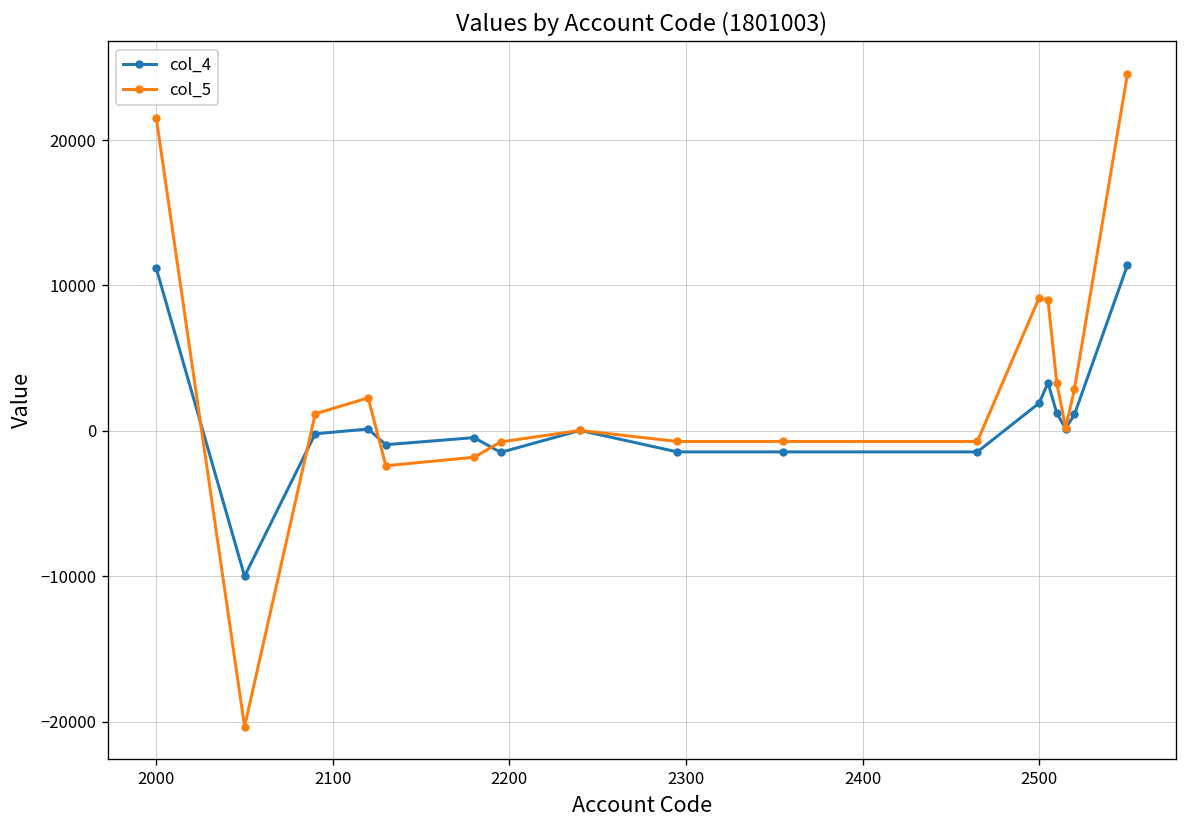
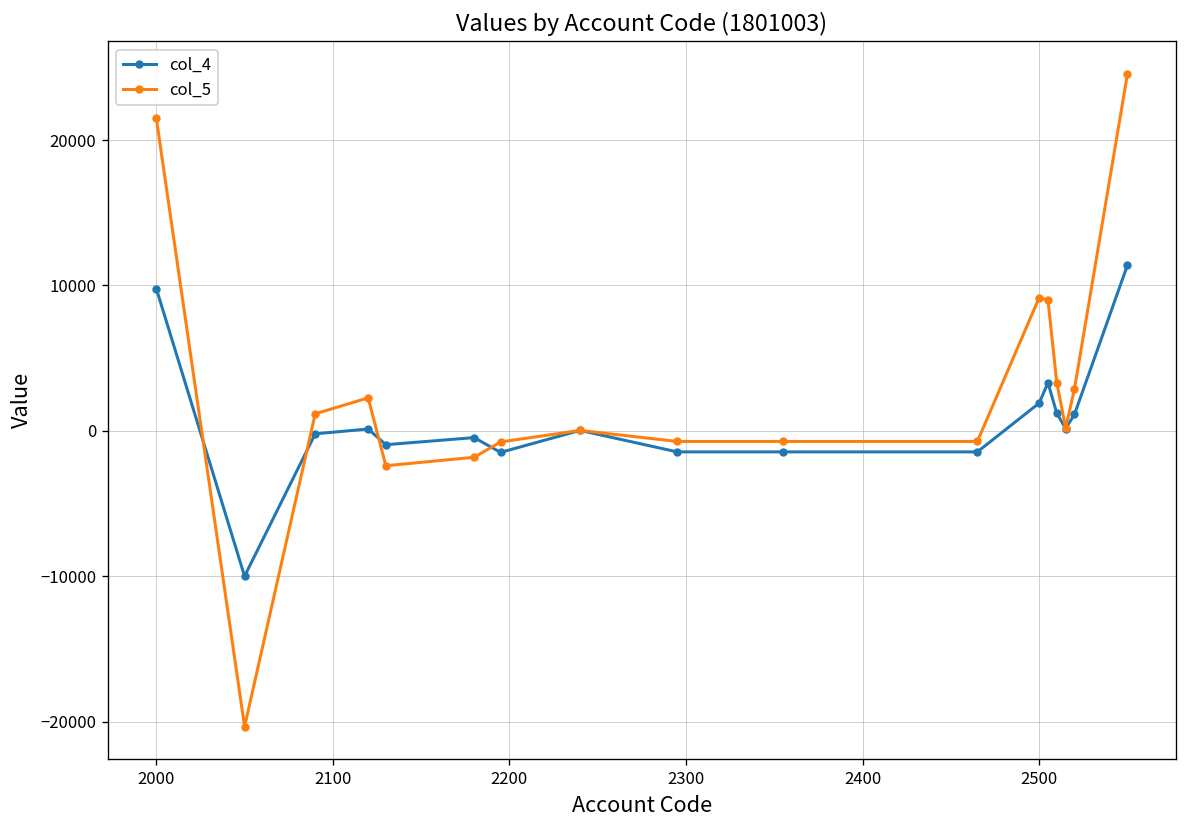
  {
    "col_4": {
-     "2000": 11200,
+     "2000": 9800,
      "2500": 1900
    },
    "col_5": {
      "2000": 21500,
      "2500": 9200
    }
  }
